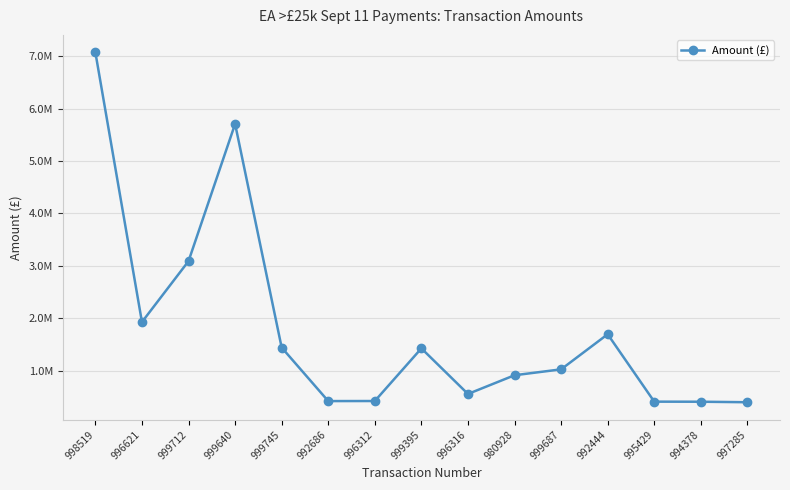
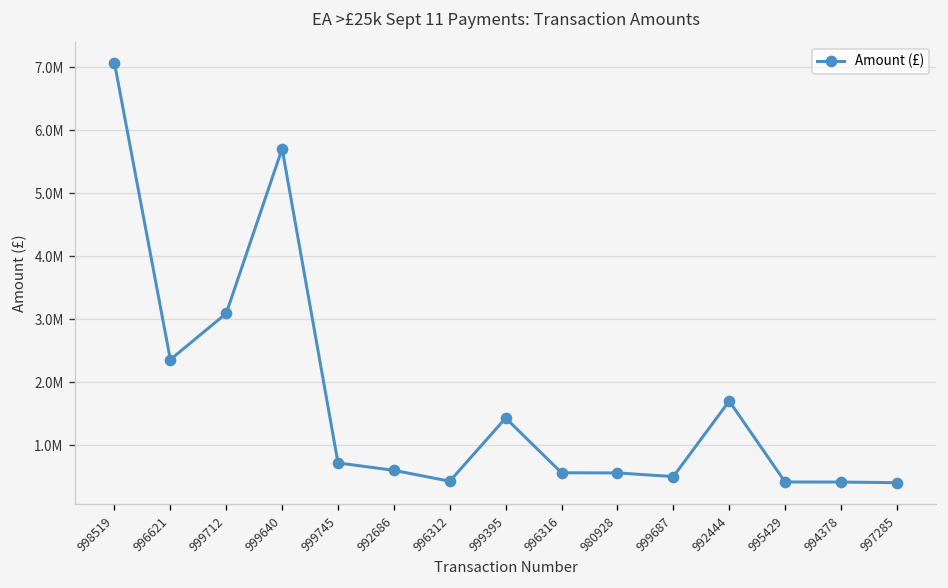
  {
    "998519": 7100000,
-   "996621": 1900000,
+   "996621": 2400000,
    "999712": 3100000,
    "999640": 5700000,
-   "999745": 1400000,
-   "992686": 400000,
+   "999745": 700000,
+   "992686": 600000,
    "996312": 400000,
    "999395": 1400000,
    "996316": 600000,
-   "980928": 900000,
-   "999687": 1000000,
+   "980928": 600000,
+   "999687": 500000,
    "992444": 1700000,
    "995429": 400000,
    "994378": 400000,
    "997285": 400000
  }
